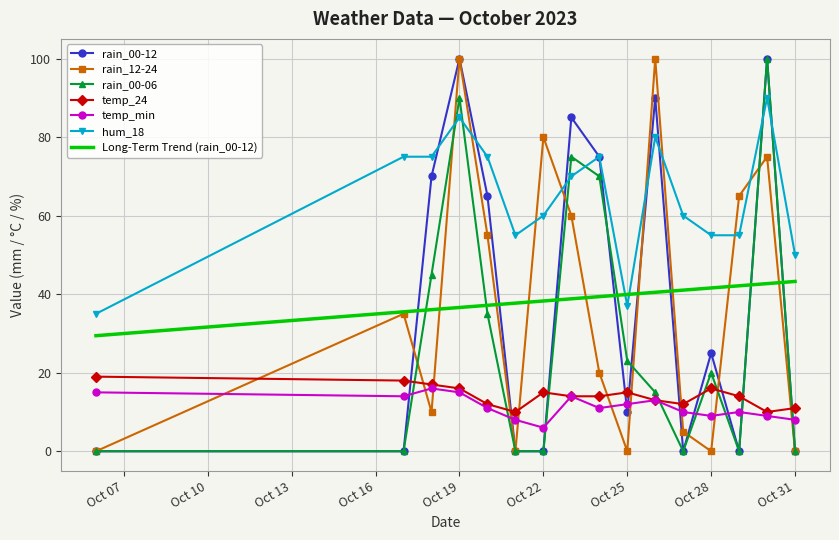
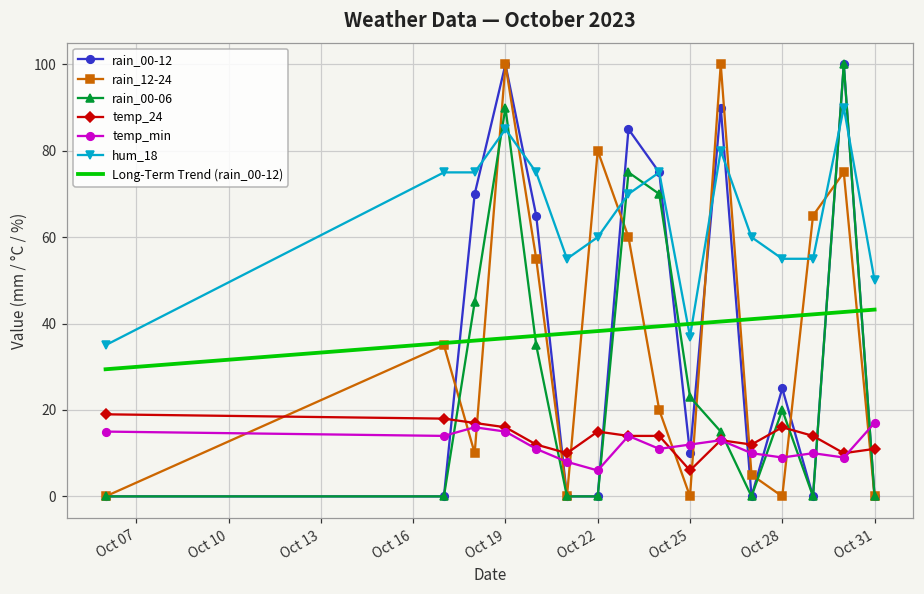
  {
    "rain_00-12": {
      "Oct 25": 10,
      "Oct 28": 25
    },
    "rain_12-24": {
      "Oct 22": 80,
      "Oct 25": 0,
      "Oct 28": 0
    },
    "rain_00-06": {
      "Oct 19": 90,
      "Oct 25": 23,
      "Oct 28": 20
    },
    "temp_24": {
      "Oct 19": 16,
      "Oct 22": 15,
-     "Oct 25": 15,
+     "Oct 25": 6,
      "Oct 28": 16,
      "Oct 31": 11
    },
    "temp_min": {
      "Oct 19": 15,
      "Oct 22": 6,
      "Oct 25": 12,
      "Oct 28": 9,
-     "Oct 31": 8
+     "Oct 31": 17
    },
    "hum_18": {
      "Oct 19": 85,
      "Oct 22": 60,
      "Oct 25": 37,
      "Oct 28": 55,
      "Oct 31": 50
    },
    "Long-Term Trend (rain_00-12)": {
      "Oct 19": 37,
      "Oct 22": 38,
      "Oct 25": 40,
      "Oct 28": 42,
      "Oct 31": 43
    }
  }
